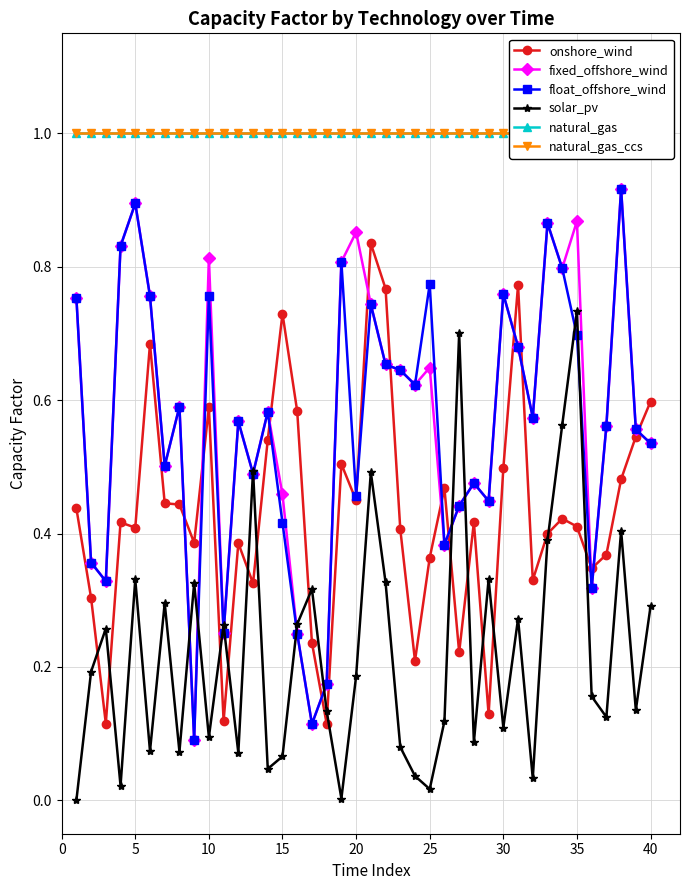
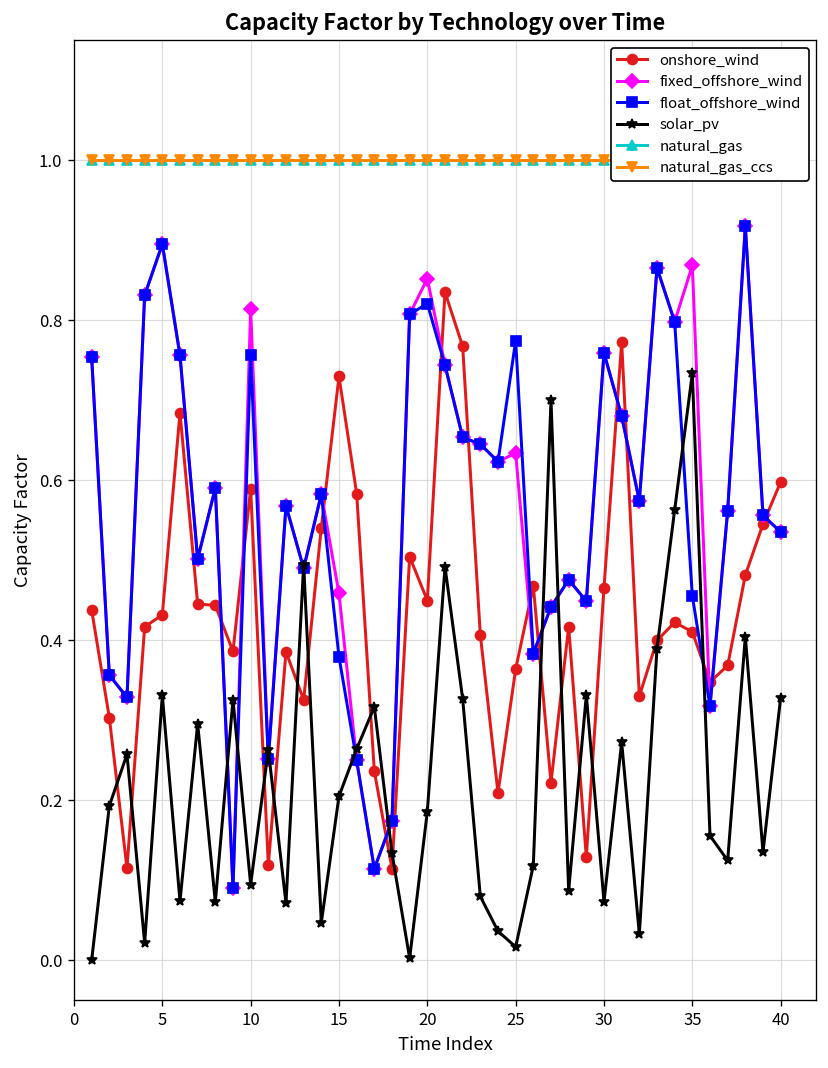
  {
    "onshore_wind": {
-     "5": 0.41,
+     "5": 0.43,
      "10": 0.59,
      "15": 0.73,
      "20": 0.45,
      "25": 0.36,
-     "30": 0.50,
+     "30": 0.47,
      "35": 0.41,
      "40": 0.60
    },
    "fixed_offshore_wind": {
      "10": 0.81,
      "15": 0.46,
      "20": 0.85,
-     "25": 0.65,
+     "25": 0.63,
      "35": 0.87
    },
    "float_offshore_wind": {
      "10": 0.76,
-     "15": 0.42,
-     "20": 0.46,
+     "15": 0.38,
+     "20": 0.82,
      "25": 0.77,
-     "35": 0.70
+     "35": 0.46
    },
    "solar_pv": {
      "5": 0.33,
      "10": 0.09,
-     "15": 0.07,
+     "15": 0.21,
      "20": 0.19,
      "25": 0.02,
-     "30": 0.11,
+     "30": 0.07,
      "35": 0.73,
-     "40": 0.29
+     "40": 0.33
    },
    "natural_gas_ccs": {
      "5": 1.00,
      "10": 1.00,
      "15": 1.00,
      "20": 1.00,
      "25": 1.00,
      "30": 1.00
    }
  }
